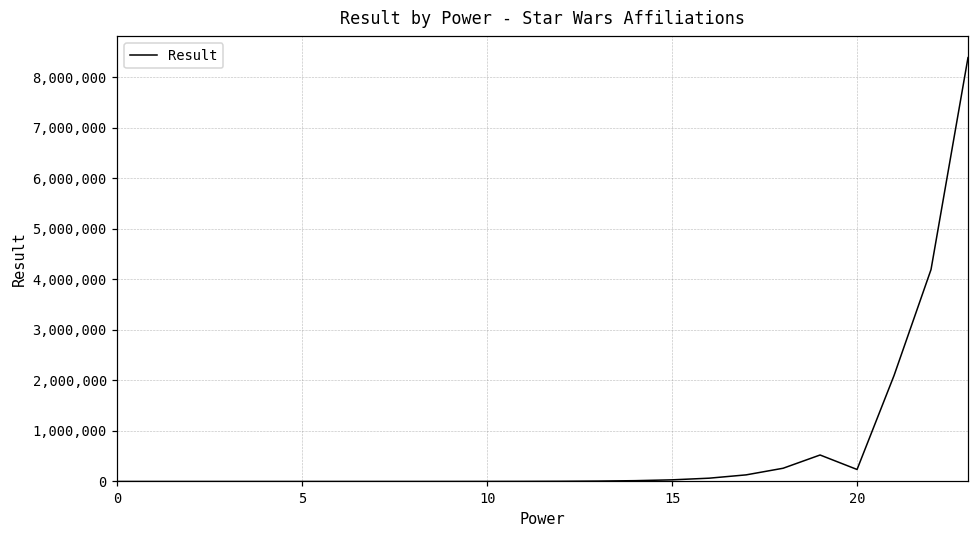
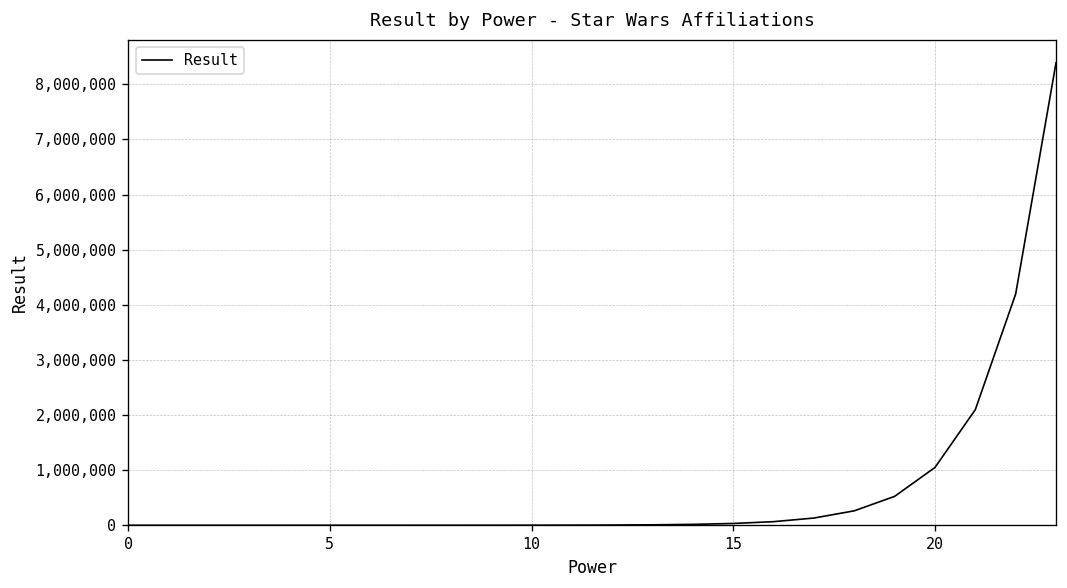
  {
    "0": "0",
    "5": "0",
    "10": "0",
    "15": "0",
-   "20": "200,000"
+   "20": "1,000,000"
  }
